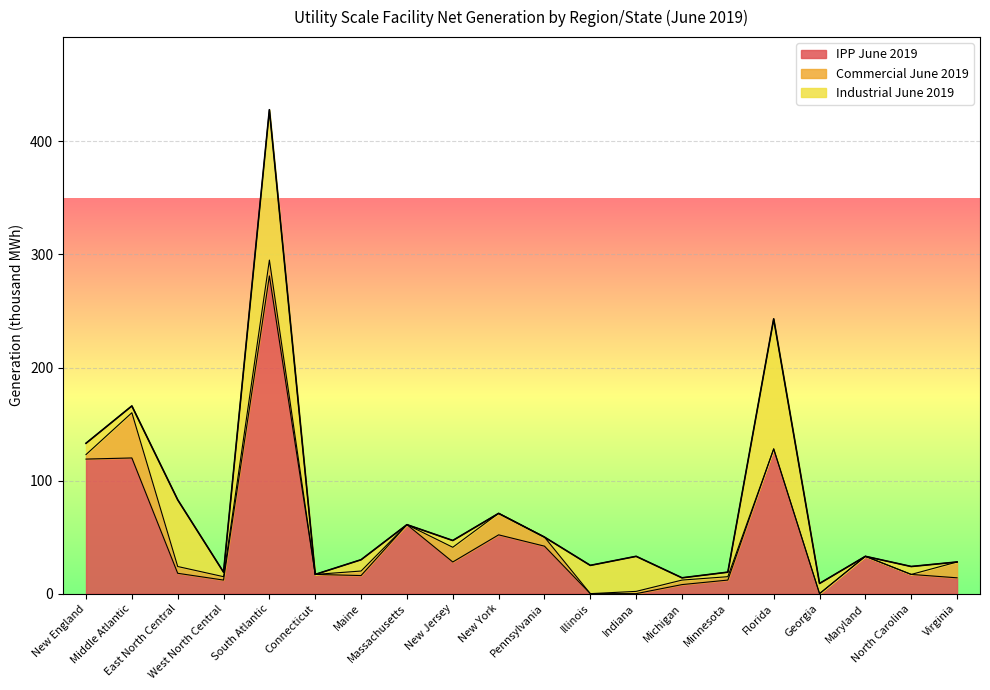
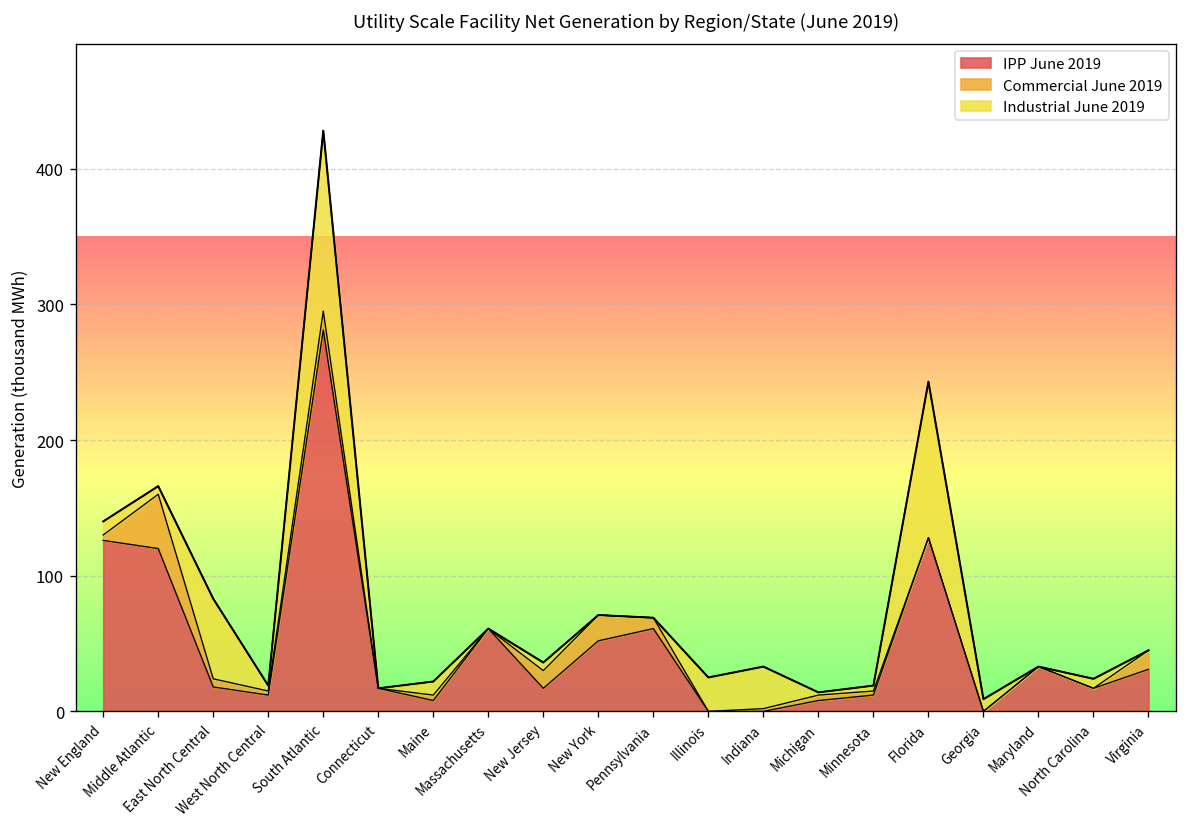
  {
    "IPP June 2019": {
-     "New England": 119,
+     "New England": 126,
      "Middle Atlantic": 120,
      "East North Central": 18,
      "West North Central": 12,
      "South Atlantic": 281,
-     "Maine": 16,
-     "New Jersey": 28,
+     "Maine": 8,
+     "New Jersey": 17,
      "New York": 52,
-     "Pennsylvania": 42,
+     "Pennsylvania": 61,
      "Michigan": 8,
      "Minnesota": 12,
-     "Virginia": 14
+     "Virginia": 31
    }
  }
